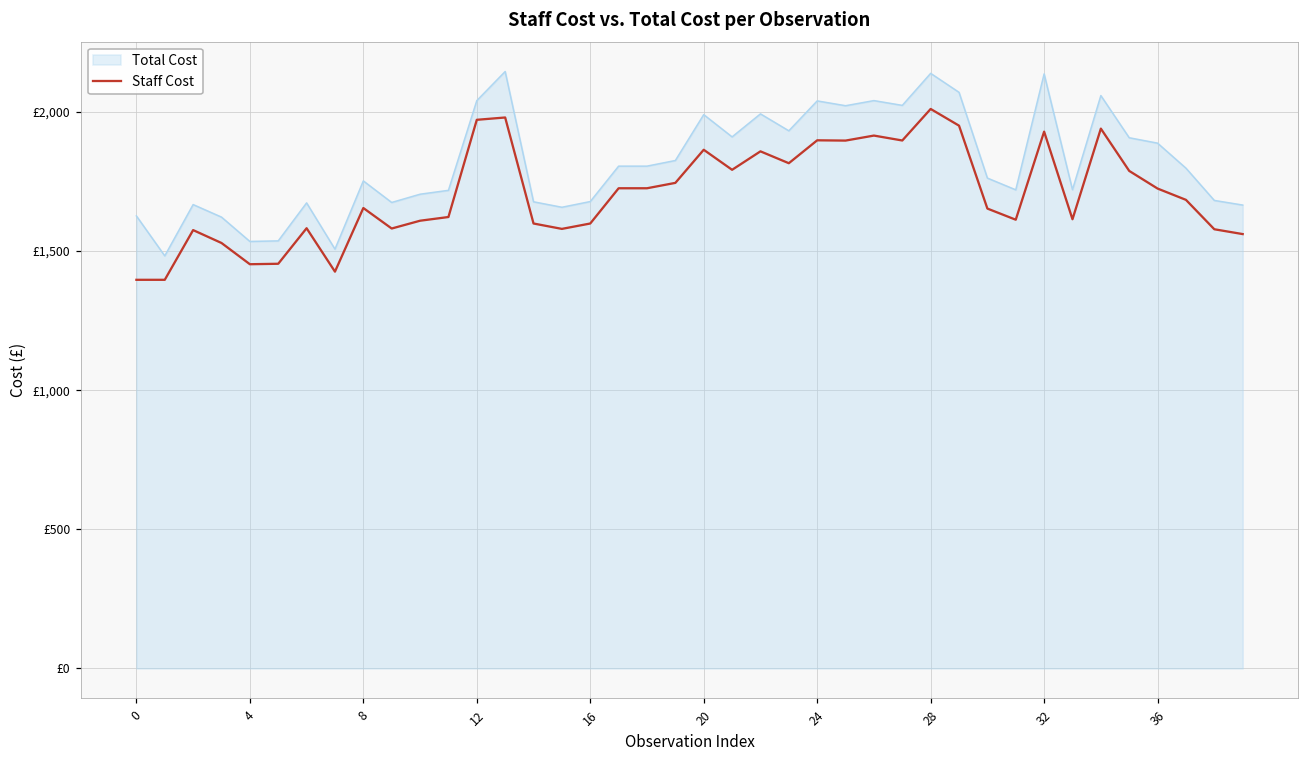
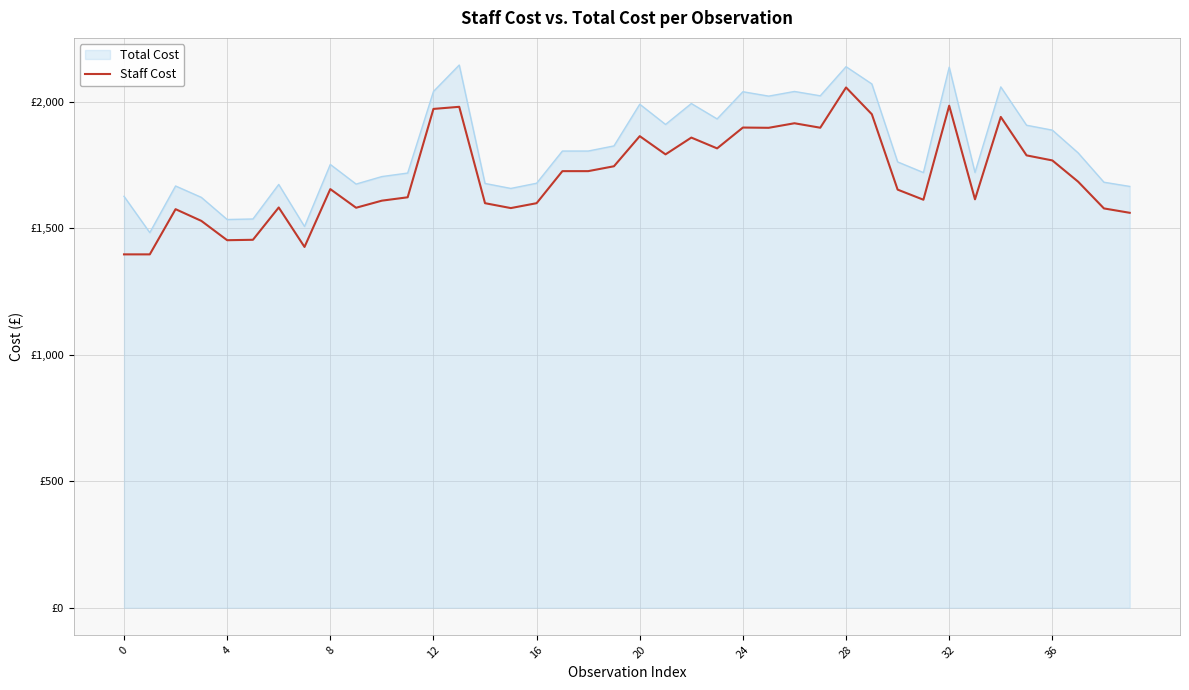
  {
    "Total Cost": {
      "0": "£1,630",
      "4": "£1,530",
      "8": "£1,750",
      "12": "£2,040",
      "16": "£1,680",
      "20": "£1,990",
      "24": "£2,040",
      "28": "£2,140",
      "32": "£2,140",
      "36": "£1,890"
    },
    "Staff Cost": {
      "0": "£1,400",
      "4": "£1,450",
      "8": "£1,650",
      "12": "£1,970",
      "16": "£1,600",
      "20": "£1,860",
      "24": "£1,900",
-     "28": "£2,010",
-     "32": "£1,930",
-     "36": "£1,720"
+     "28": "£2,060",
+     "32": "£1,980",
+     "36": "£1,770"
    }
  }
